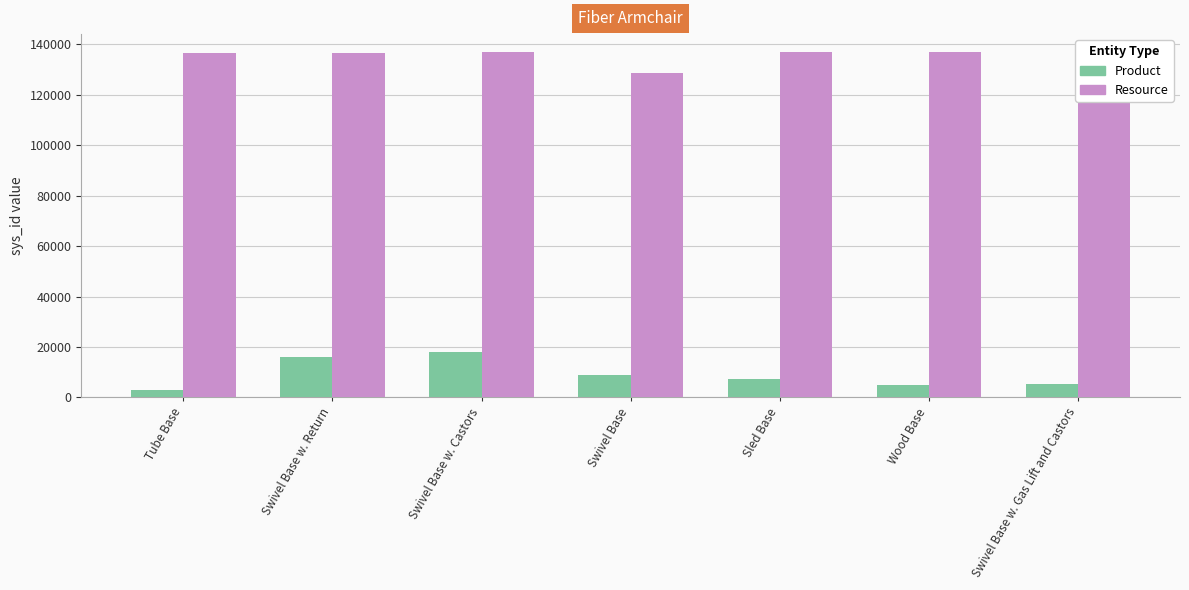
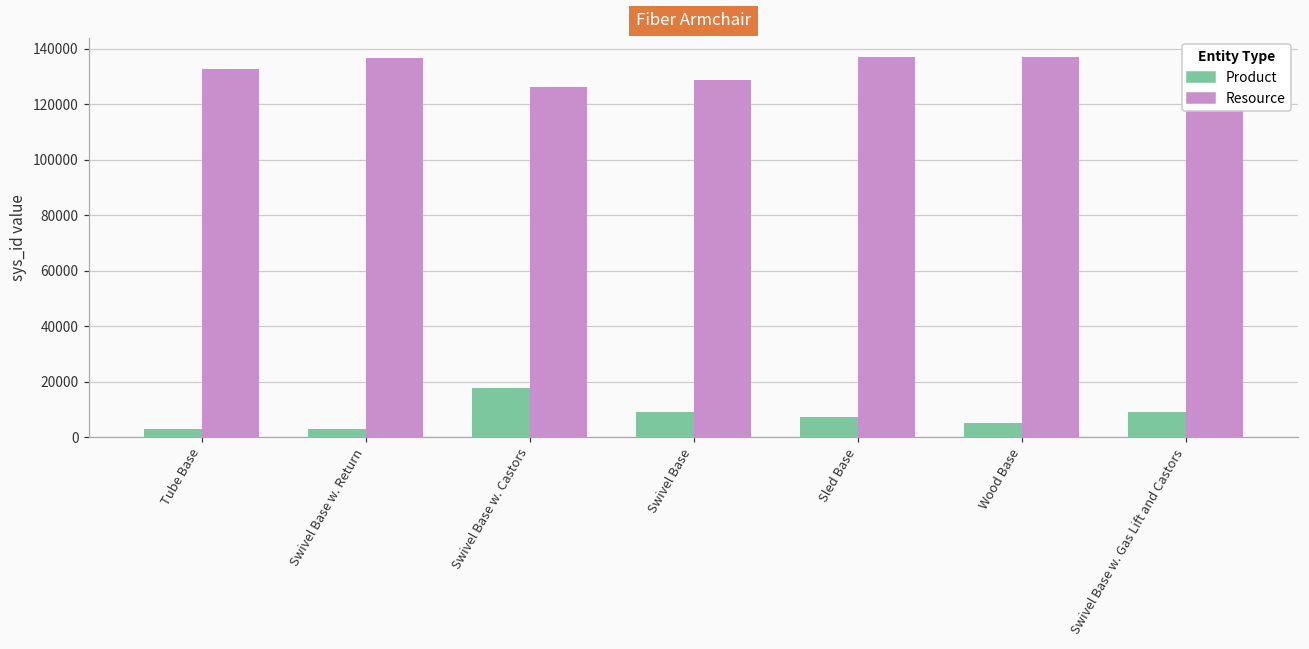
  {
    "Product": {
      "Tube Base": 3000,
-     "Swivel Base w. Return": 16000,
+     "Swivel Base w. Return": 3000,
      "Swivel Base w. Castors": 18000,
      "Swivel Base": 9000,
      "Sled Base": 7000,
      "Wood Base": 5000,
-     "Swivel Base w. Gas Lift and Castors": 5000
+     "Swivel Base w. Gas Lift and Castors": 9000
    },
    "Resource": {
-     "Tube Base": 137000,
+     "Tube Base": 133000,
      "Swivel Base w. Return": 137000,
-     "Swivel Base w. Castors": 137000,
+     "Swivel Base w. Castors": 126000,
      "Swivel Base": 129000,
      "Sled Base": 137000,
      "Wood Base": 137000
    }
  }
